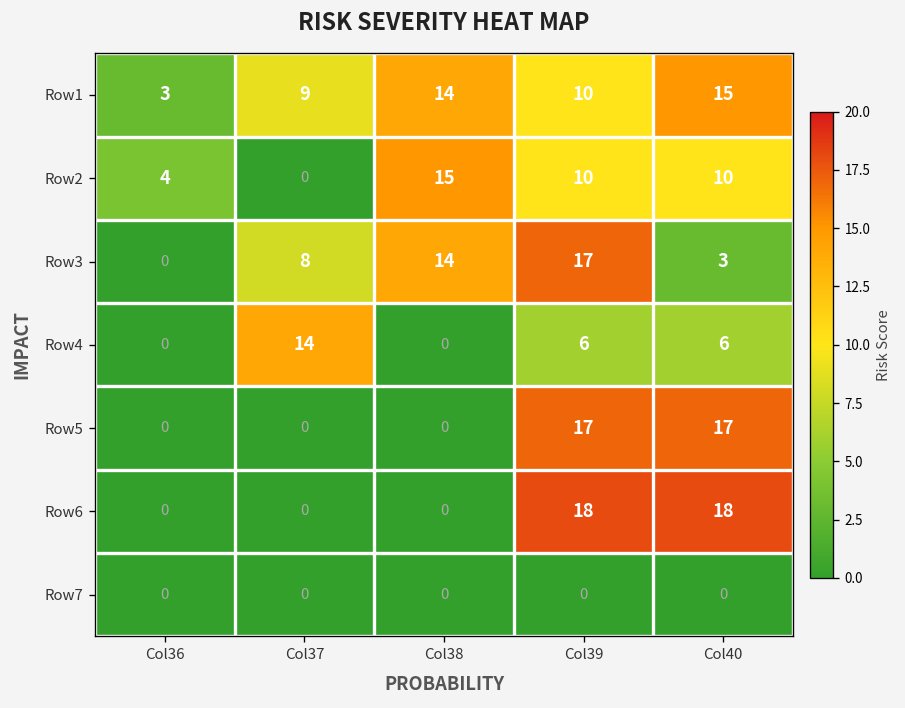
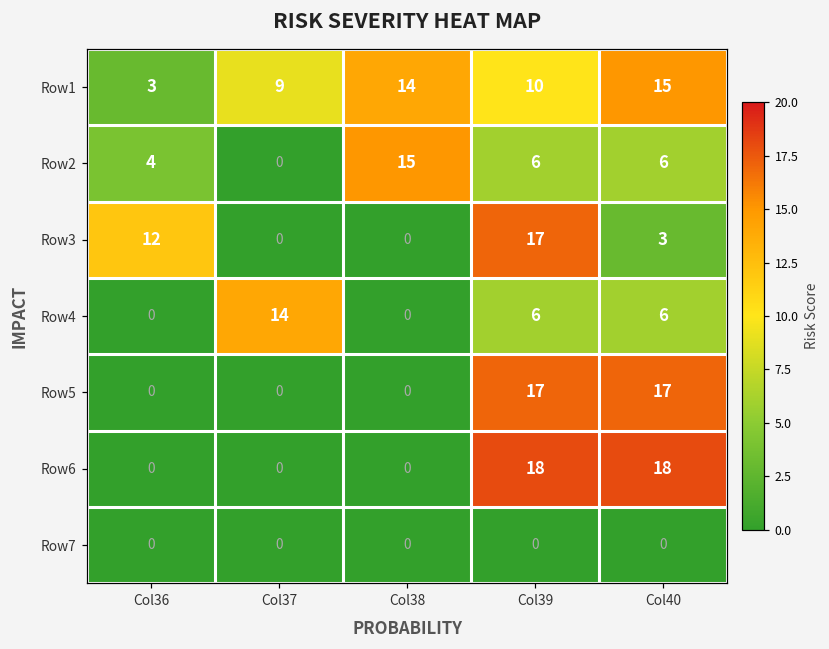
  {
    "Row1": {
      "Col36": 3,
      "Col37": 9,
      "Col38": 14,
      "Col39": 10,
      "Col40": 15
    },
    "Row2": {
      "Col36": 4,
      "Col37": 0,
      "Col38": 15,
-     "Col39": 10,
-     "Col40": 10
+     "Col39": 6,
+     "Col40": 6
    },
    "Row3": {
-     "Col36": 0,
-     "Col37": 8,
-     "Col38": 14,
+     "Col36": 12,
+     "Col37": 0,
+     "Col38": 0,
      "Col39": 17,
      "Col40": 3
    },
    "Row4": {
      "Col36": 0,
      "Col37": 14,
      "Col38": 0,
      "Col39": 6,
      "Col40": 6
    },
    "Row5": {
      "Col36": 0,
      "Col37": 0,
      "Col38": 0,
      "Col39": 17,
      "Col40": 17
    },
    "Row6": {
      "Col36": 0,
      "Col37": 0,
      "Col38": 0,
      "Col39": 18,
      "Col40": 18
    },
    "Row7": {
      "Col36": 0,
      "Col37": 0,
      "Col38": 0,
      "Col39": 0,
      "Col40": 0
    }
  }
